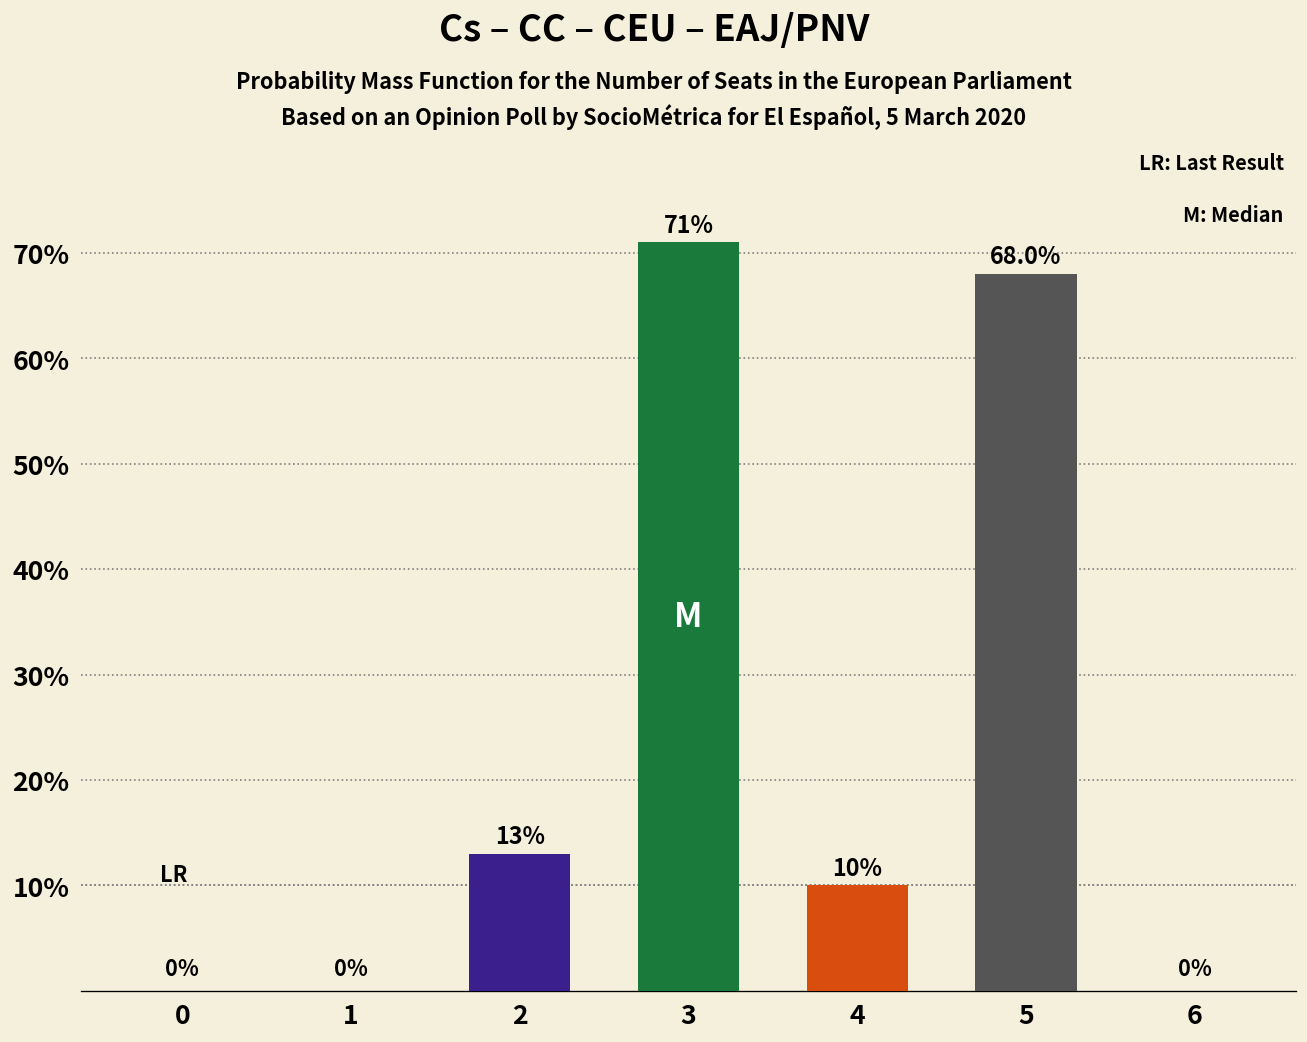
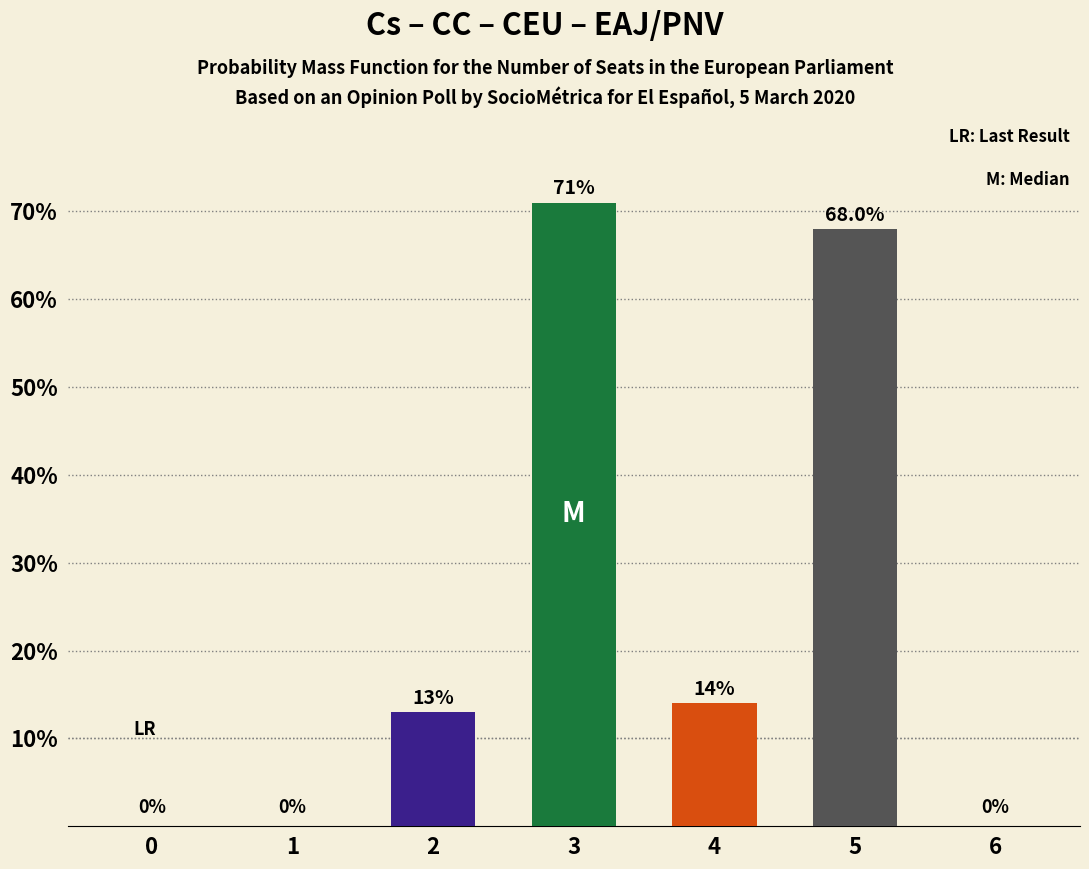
  {
    "0": "0%",
    "1": "0%",
    "2": "13%",
    "3": "71%",
-   "4": "10%",
+   "4": "14%",
    "5": "68.0%",
    "6": "0%"
  }
